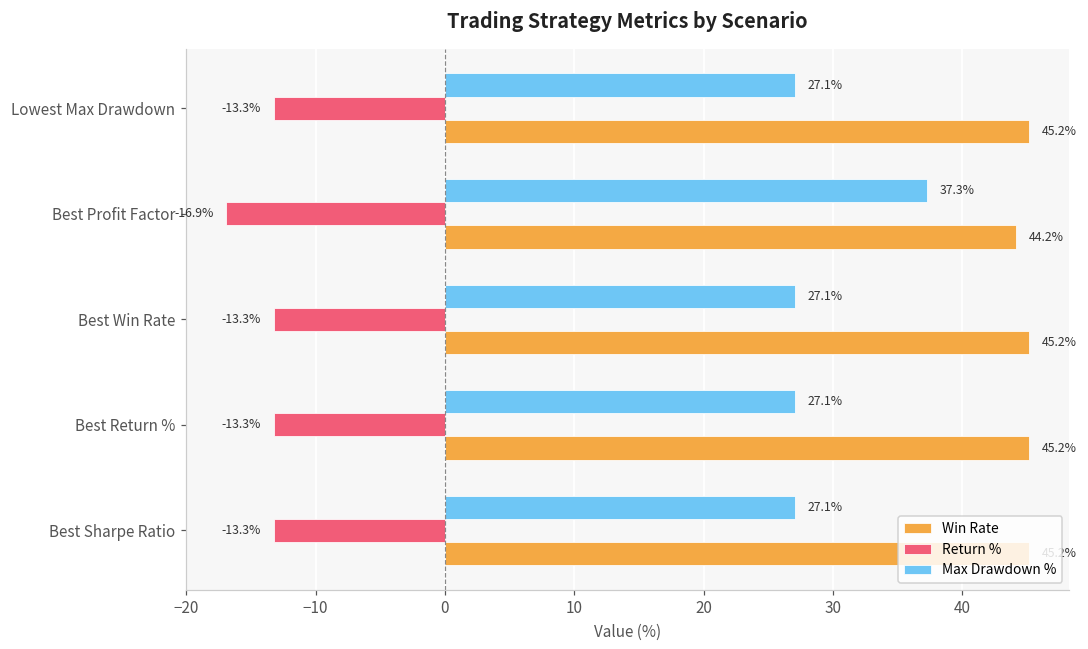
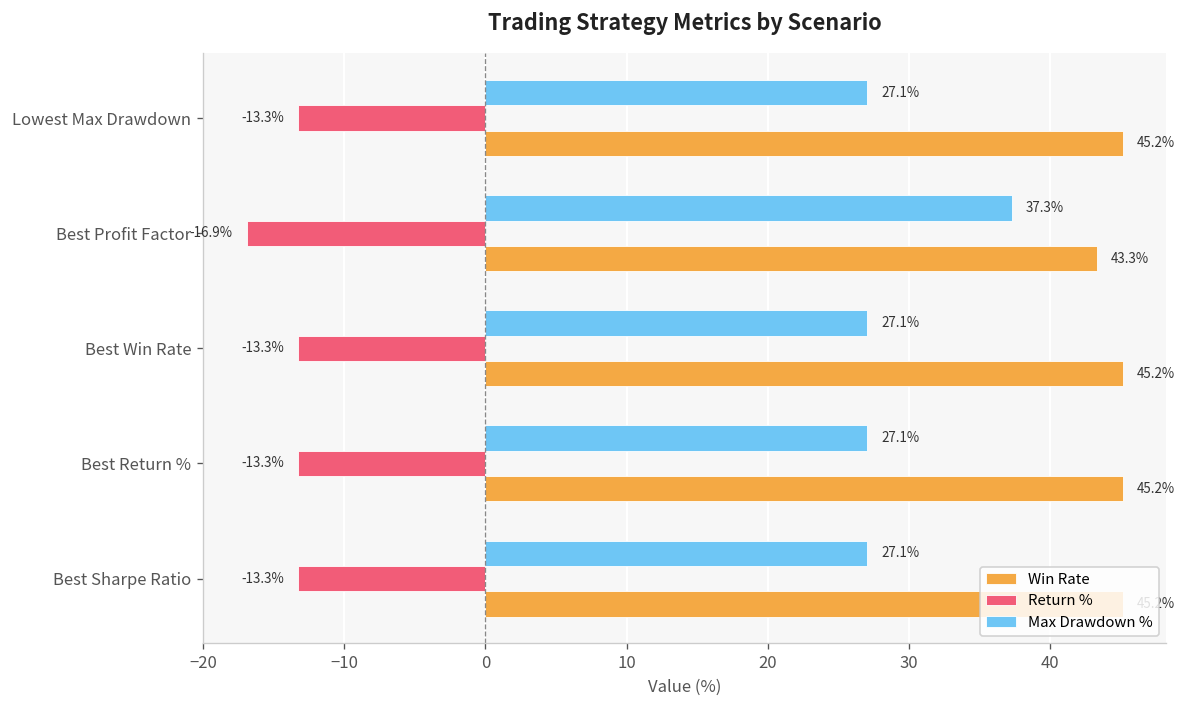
  {
    "Win Rate": {
      "Lowest Max Drawdown": "45.2%",
-     "Best Profit Factor": "44.2%",
+     "Best Profit Factor": "43.3%",
      "Best Win Rate": "45.2%",
      "Best Return %": "45.2%"
    },
    "Return %": {
      "Lowest Max Drawdown": "-13.3%",
      "Best Profit Factor": "-16.9%",
      "Best Win Rate": "-13.3%",
      "Best Return %": "-13.3%",
      "Best Sharpe Ratio": "-13.3%"
    },
    "Max Drawdown %": {
      "Lowest Max Drawdown": "27.1%",
      "Best Profit Factor": "37.3%",
      "Best Win Rate": "27.1%",
      "Best Return %": "27.1%",
      "Best Sharpe Ratio": "27.1%"
    }
  }
